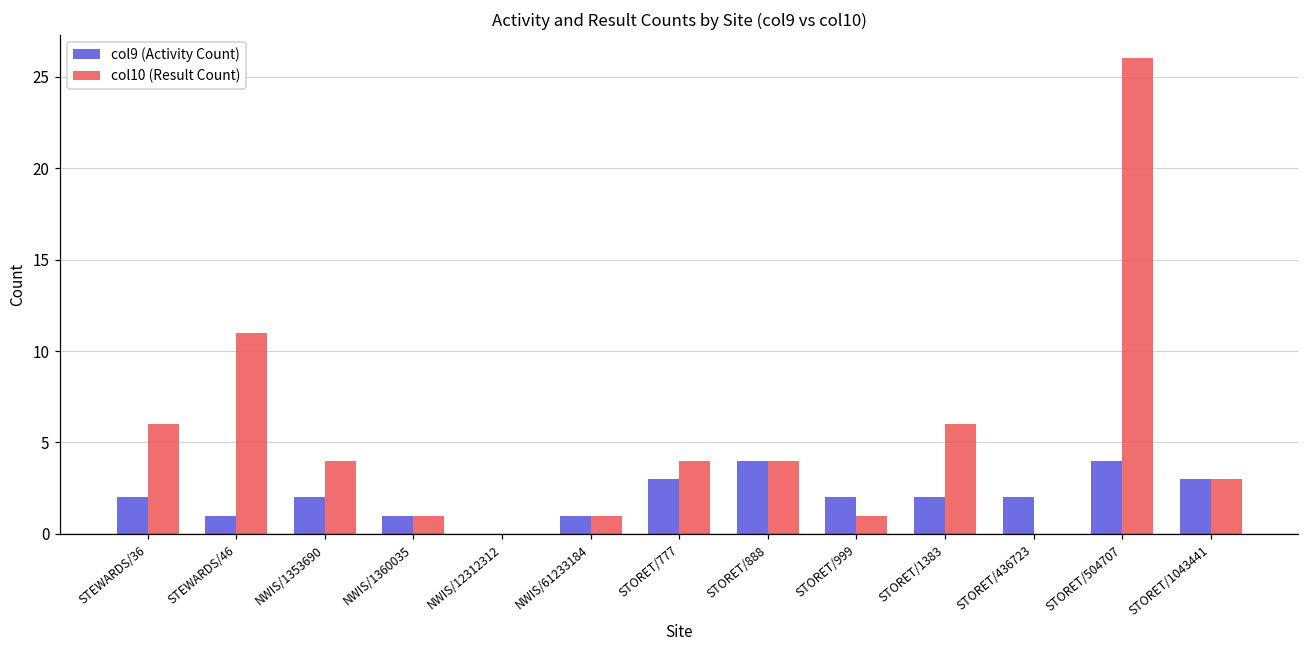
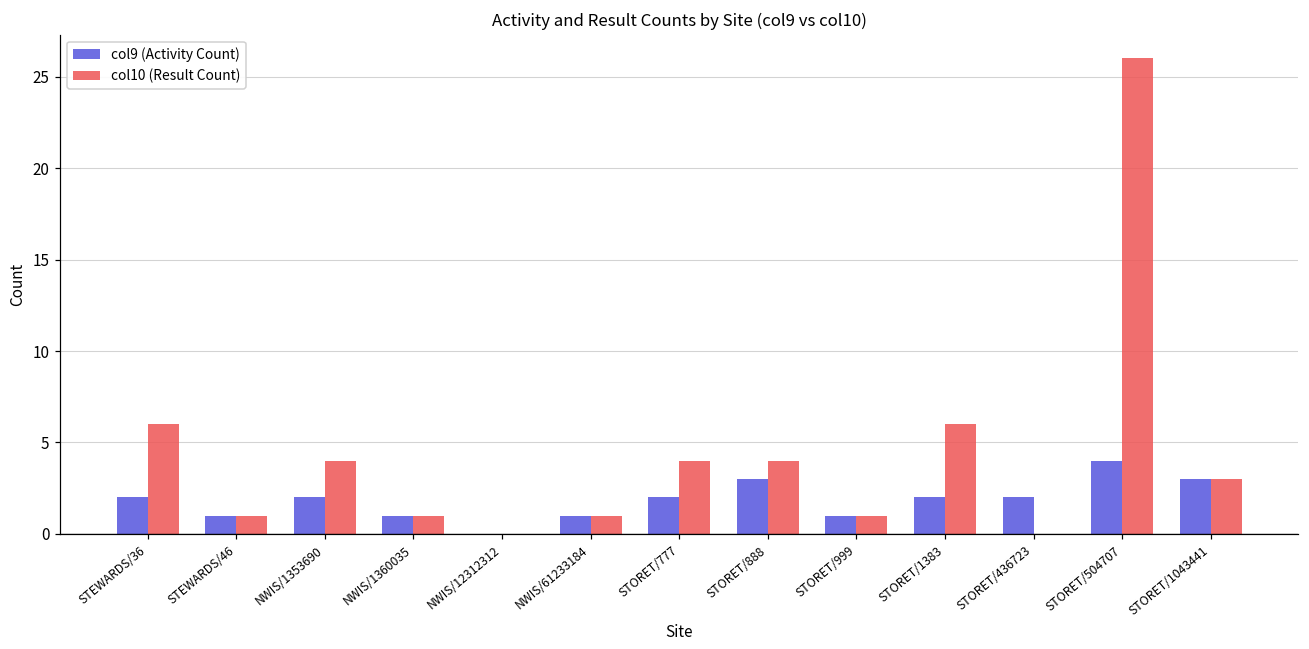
  {
    "col9 (Activity Count)": {
      "STEWARDS/36": 2,
      "STEWARDS/46": 1,
      "NWIS/1353690": 2,
      "NWIS/1360035": 1,
      "NWIS/12312312": 0,
      "NWIS/61233184": 1,
-     "STORET/777": 3,
-     "STORET/888": 4,
-     "STORET/999": 2,
+     "STORET/777": 2,
+     "STORET/888": 3,
+     "STORET/999": 1,
      "STORET/1383": 2,
      "STORET/436723": 2,
      "STORET/504707": 4,
      "STORET/1043441": 3
    },
    "col10 (Result Count)": {
      "STEWARDS/36": 6,
-     "STEWARDS/46": 11,
+     "STEWARDS/46": 1,
      "NWIS/1353690": 4,
      "NWIS/1360035": 1,
      "NWIS/12312312": 0,
      "NWIS/61233184": 1,
      "STORET/777": 4,
      "STORET/888": 4,
      "STORET/999": 1,
      "STORET/1383": 6,
      "STORET/436723": 0,
      "STORET/504707": 26,
      "STORET/1043441": 3
    }
  }
